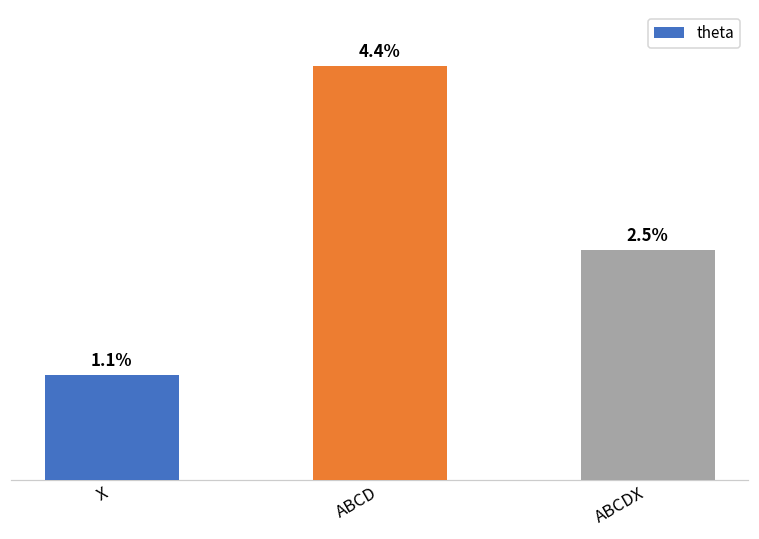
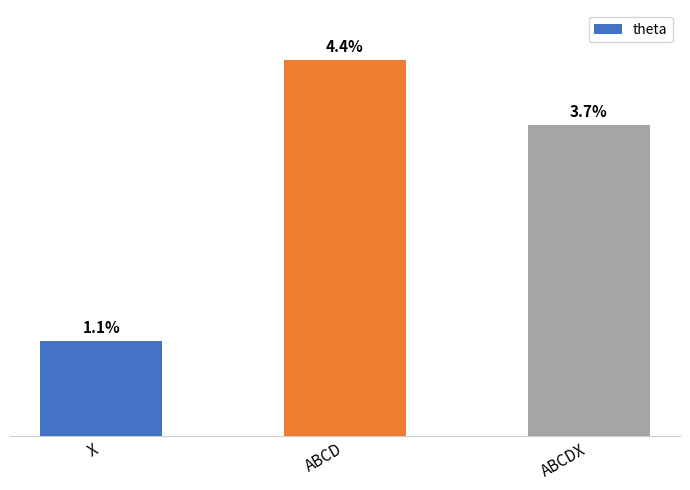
  {
    "X": "1.1%",
    "ABCD": "4.4%",
-   "ABCDX": "2.5%"
+   "ABCDX": "3.7%"
  }
